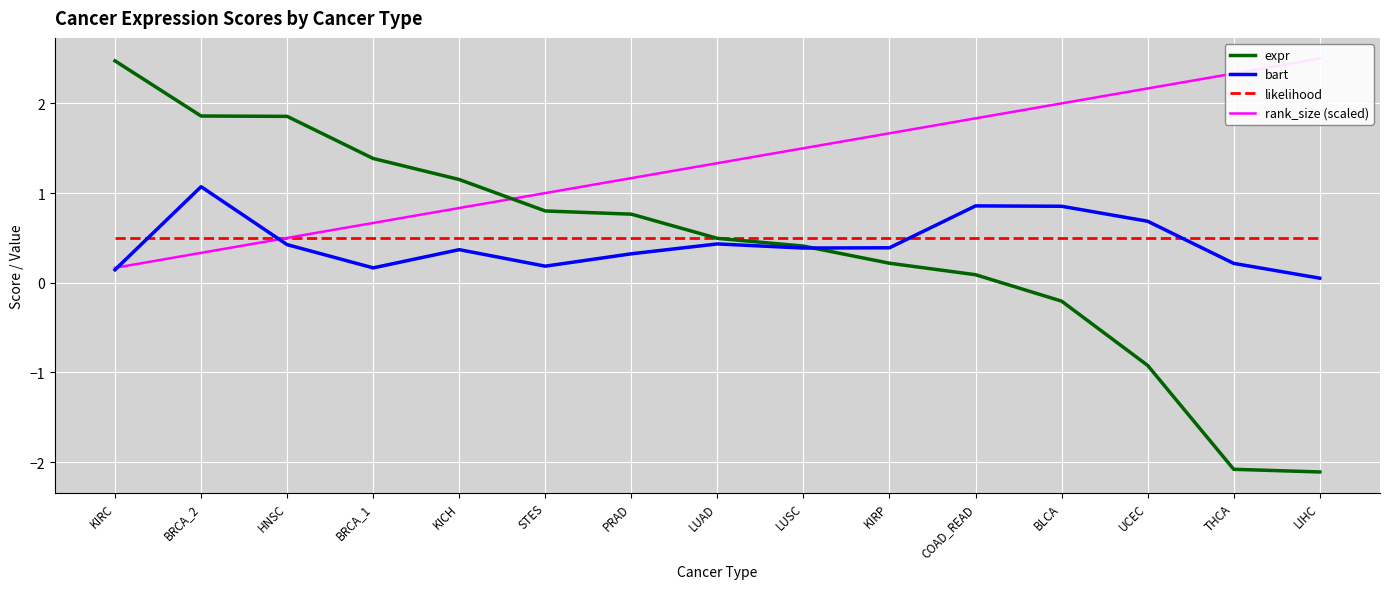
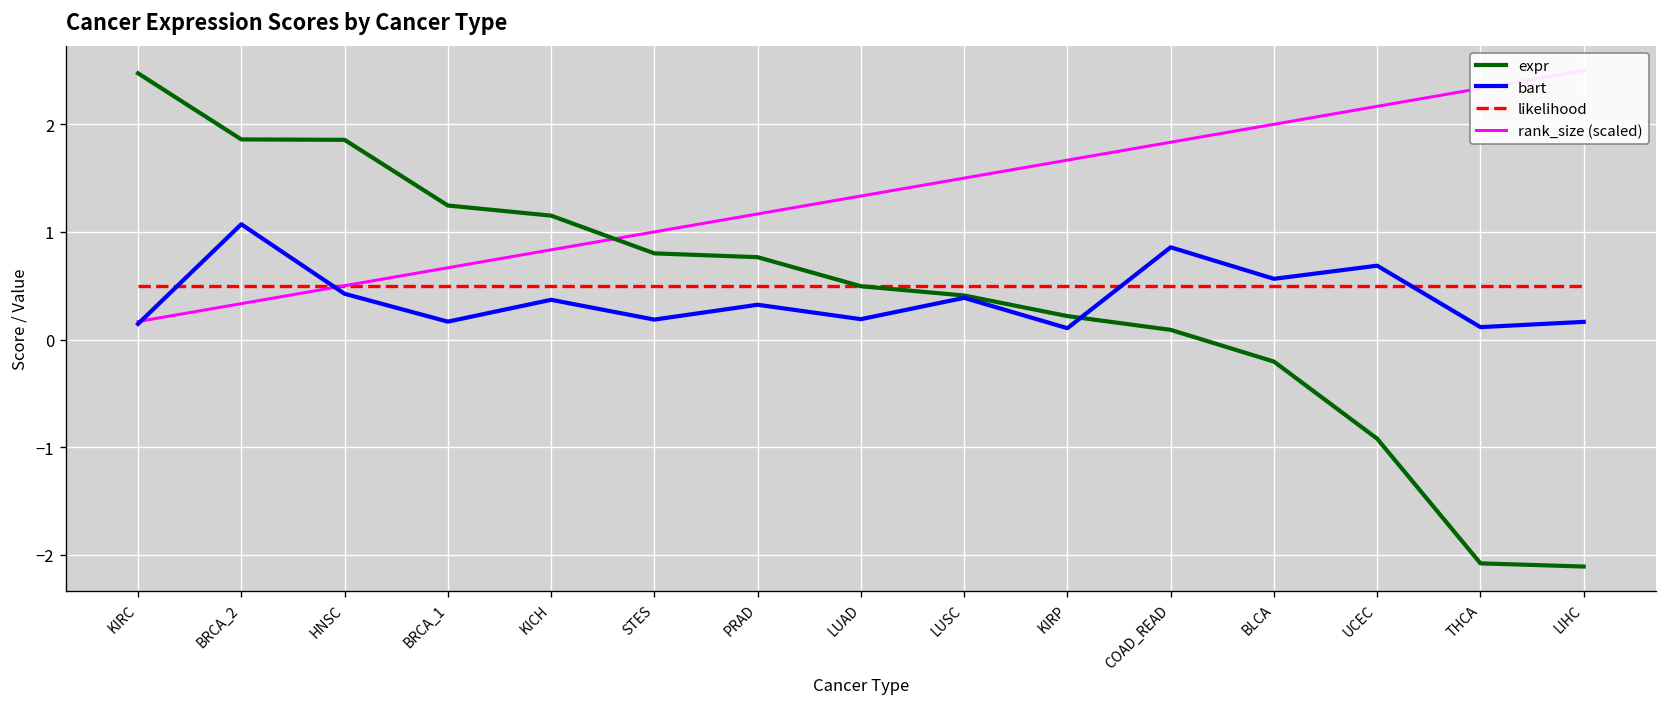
  {
    "expr": {
      "KIRC": 2.5,
      "BRCA_2": 1.9,
      "HNSC": 1.9,
-     "BRCA_1": 1.4,
+     "BRCA_1": 1.2,
      "KICH": 1.2,
      "STES": 0.8,
      "PRAD": 0.8,
      "KIRP": 0.2,
      "COAD_READ": 0.1,
      "BLCA": -0.2,
      "UCEC": -0.9,
      "THCA": -2.1,
      "LIHC": -2.1
    },
    "bart": {
      "BRCA_2": 1.1,
      "HNSC": 0.4,
      "BRCA_1": 0.2,
      "KICH": 0.4,
      "STES": 0.2,
      "PRAD": 0.3,
-     "LUAD": 0.4,
-     "KIRP": 0.4,
+     "LUAD": 0.2,
+     "KIRP": 0.1,
      "COAD_READ": 0.9,
-     "BLCA": 0.9,
+     "BLCA": 0.6,
      "UCEC": 0.7,
-     "THCA": 0.2,
-     "LIHC": 0.1
+     "THCA": 0.1,
+     "LIHC": 0.2
    },
    "likelihood": {
      "KIRC": 0.5,
      "BRCA_2": 0.5,
      "BRCA_1": 0.5,
      "KICH": 0.5,
      "STES": 0.5,
      "PRAD": 0.5,
      "LUSC": 0.5,
      "KIRP": 0.5,
      "COAD_READ": 0.5,
      "BLCA": 0.5,
      "UCEC": 0.5,
      "THCA": 0.5,
      "LIHC": 0.5
    },
    "rank_size (scaled)": {
      "BRCA_2": 0.3,
      "BRCA_1": 0.7,
      "KICH": 0.8,
      "STES": 1.0,
      "PRAD": 1.2,
      "LUAD": 1.3,
      "LUSC": 1.5,
      "KIRP": 1.7,
      "COAD_READ": 1.8,
      "BLCA": 2.0,
      "UCEC": 2.2
    }
  }
